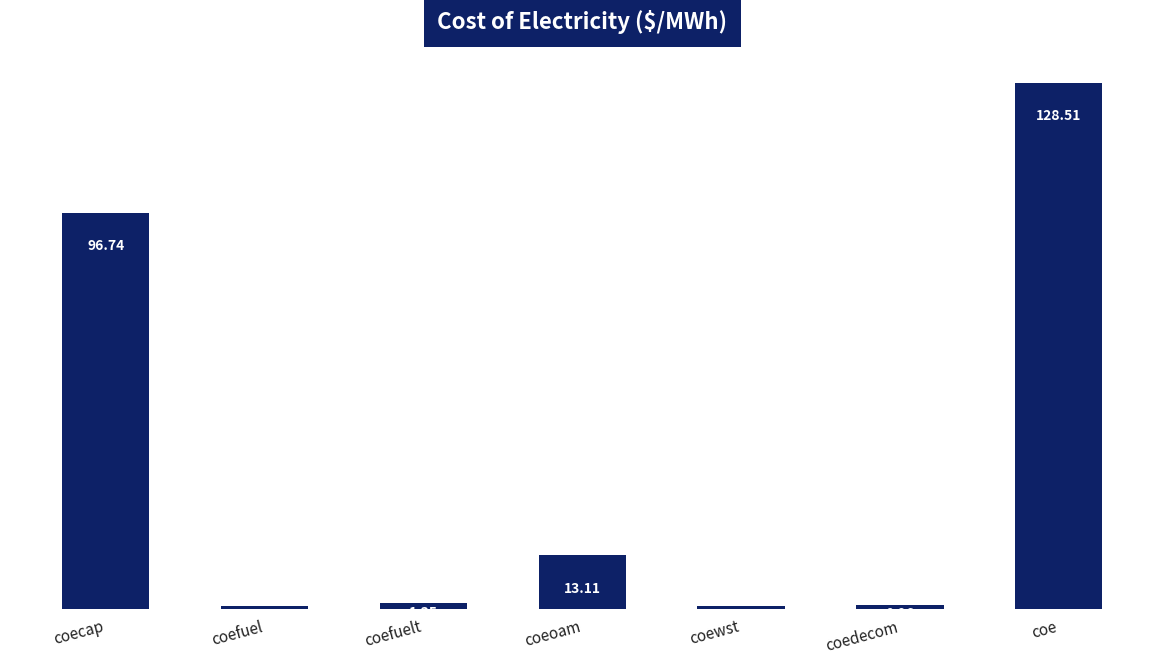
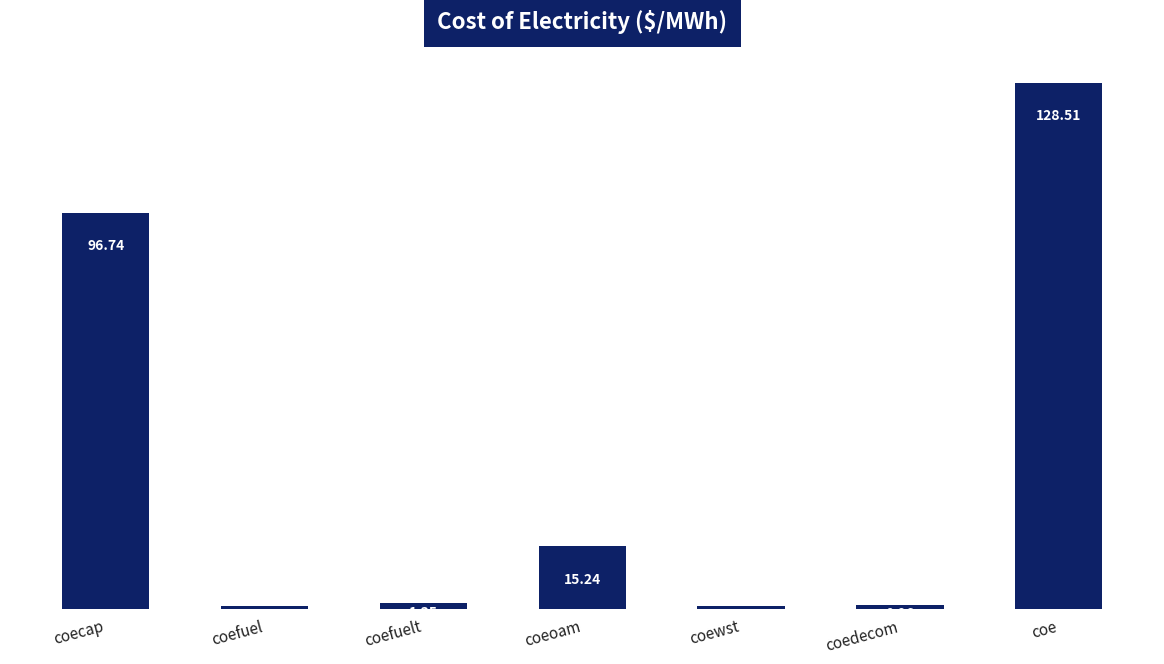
  {
    "coecap": 96.74,
-   "coeoam": 13.11,
+   "coeoam": 15.24,
    "coe": 128.51
  }
